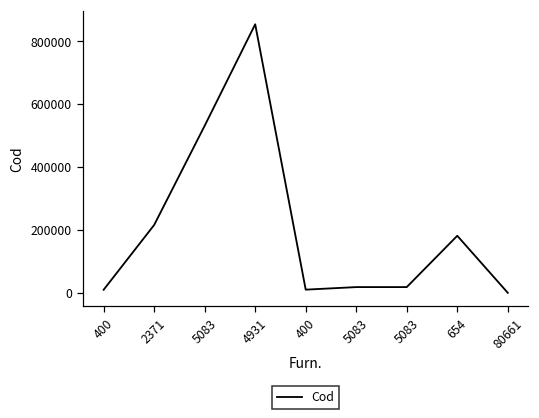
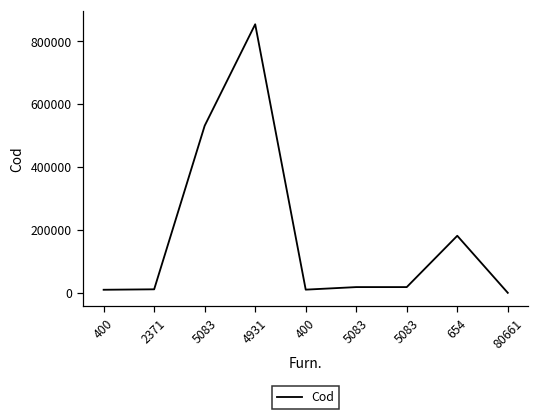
  {
-   "2371": 220000,
+   "2371": 10000,
    "4931": 850000,
    "654": 180000,
    "80661": 0
  }
